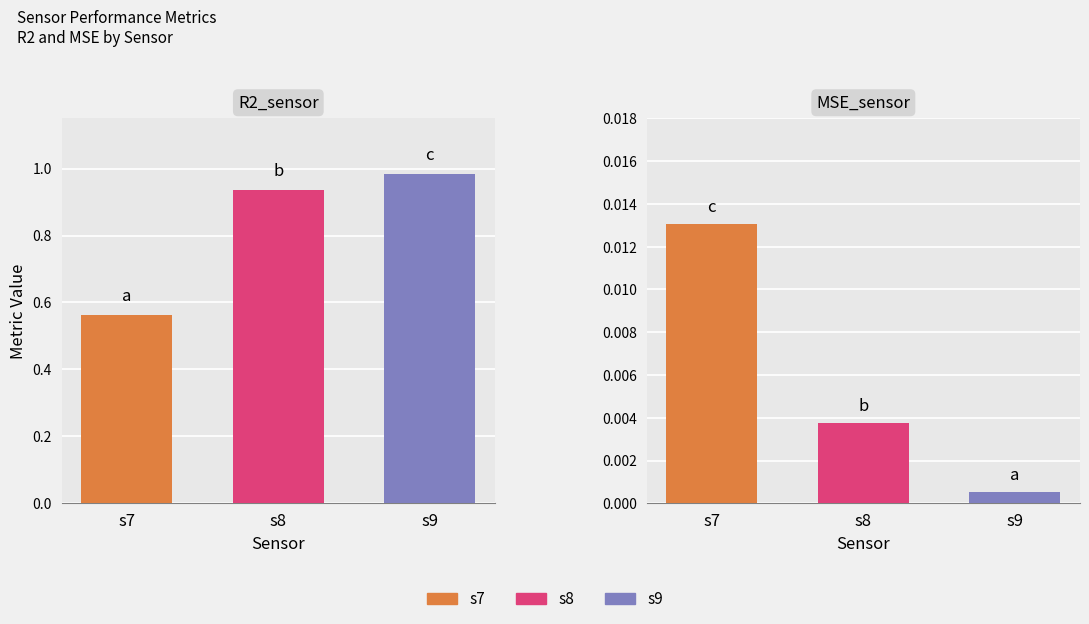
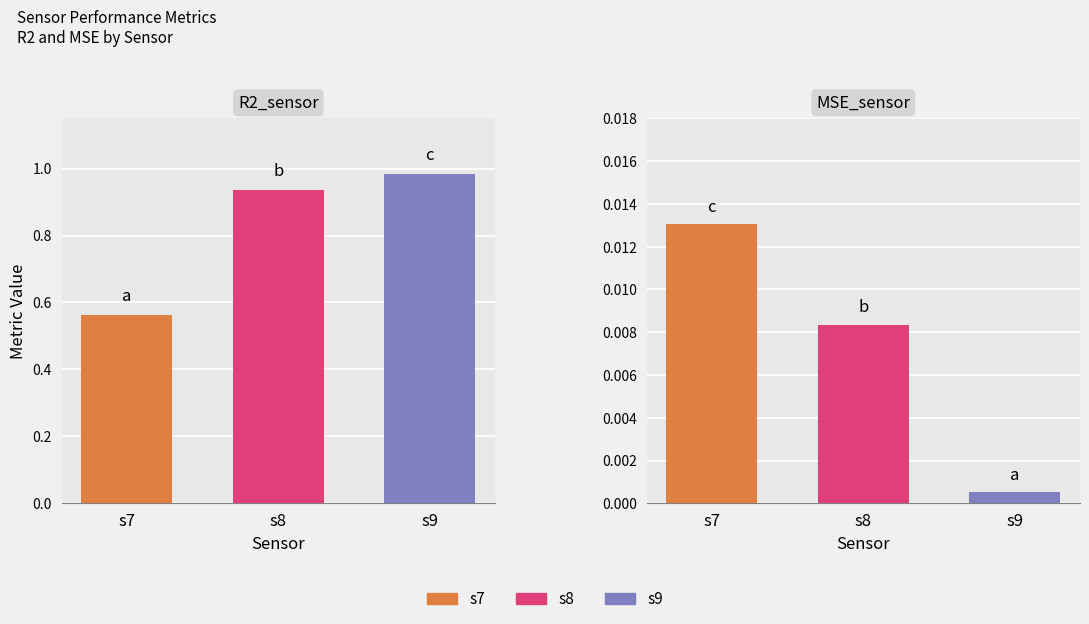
  {
    "MSE_sensor": {
      "s7": 0.0131,
-     "s8": 0.0037,
+     "s8": 0.0084,
      "s9": 0.0005
    }
  }
